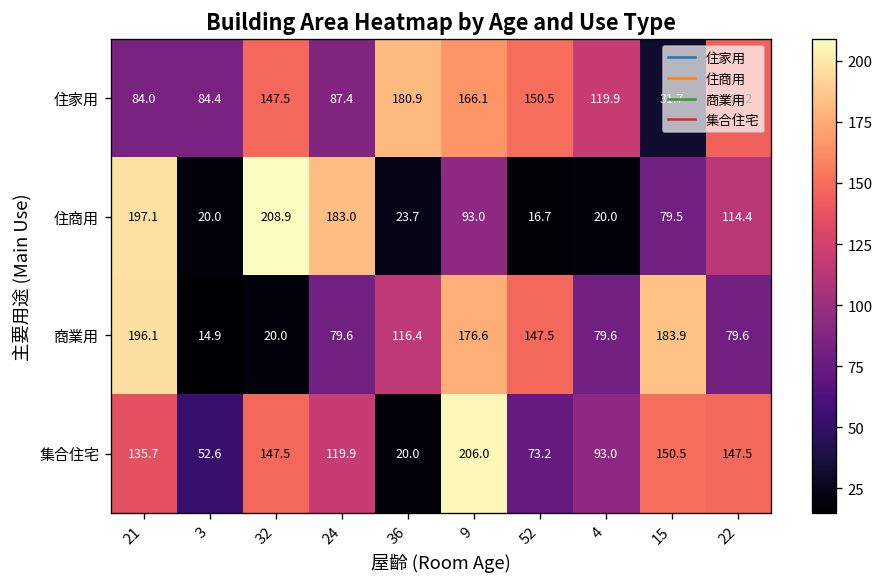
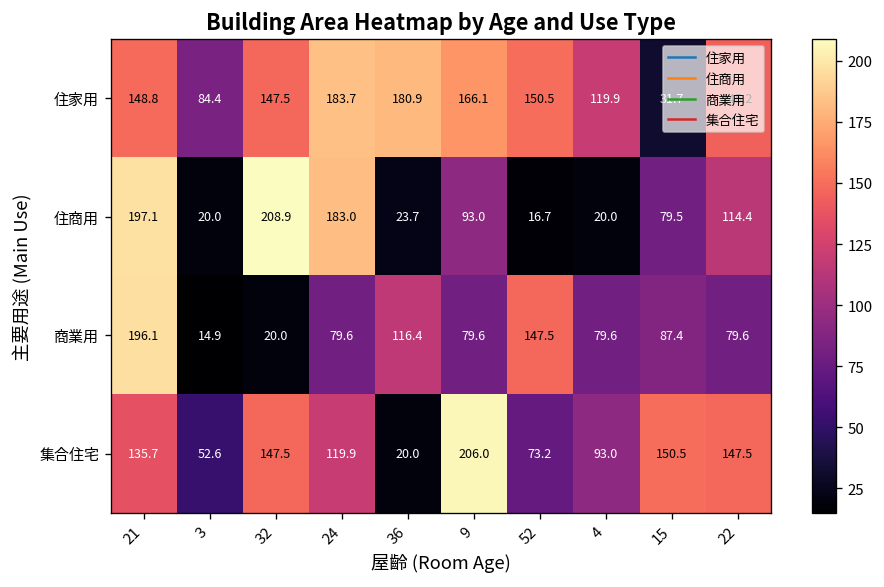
  {
    "住家用": {
-     "21": 84.0,
+     "21": 148.8,
      "3": 84.4,
      "32": 147.5,
-     "24": 87.4,
+     "24": 183.7,
      "36": 180.9,
      "9": 166.1,
      "52": 150.5,
      "4": 119.9
    },
    "住商用": {
      "21": 197.1,
      "3": 20.0,
      "32": 208.9,
      "24": 183.0,
      "36": 23.7,
      "9": 93.0,
      "52": 16.7,
      "4": 20.0,
      "15": 79.5,
      "22": 114.4
    },
    "商業用": {
      "21": 196.1,
      "3": 14.9,
      "32": 20.0,
      "24": 79.6,
      "36": 116.4,
-     "9": 176.6,
+     "9": 79.6,
      "52": 147.5,
      "4": 79.6,
-     "15": 183.9,
+     "15": 87.4,
      "22": 79.6
    },
    "集合住宅": {
      "21": 135.7,
      "3": 52.6,
      "32": 147.5,
      "24": 119.9,
      "36": 20.0,
      "9": 206.0,
      "52": 73.2,
      "4": 93.0,
      "15": 150.5,
      "22": 147.5
    }
  }
